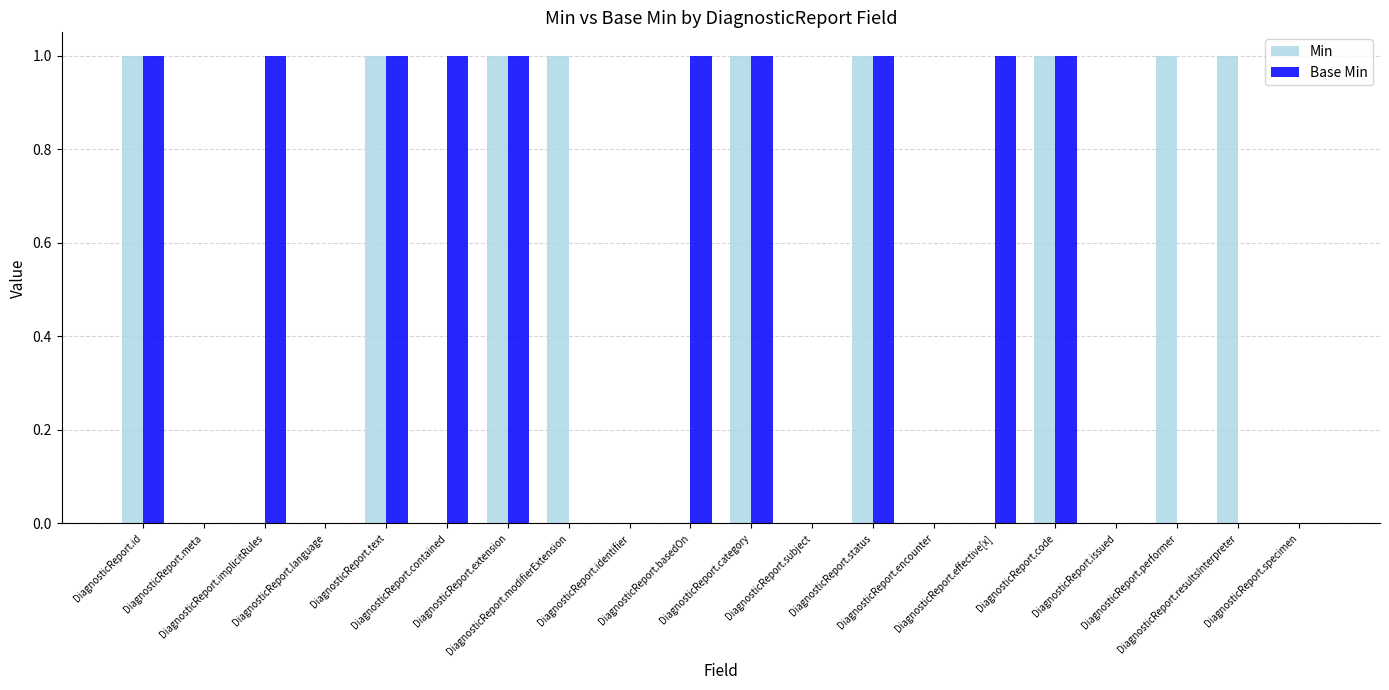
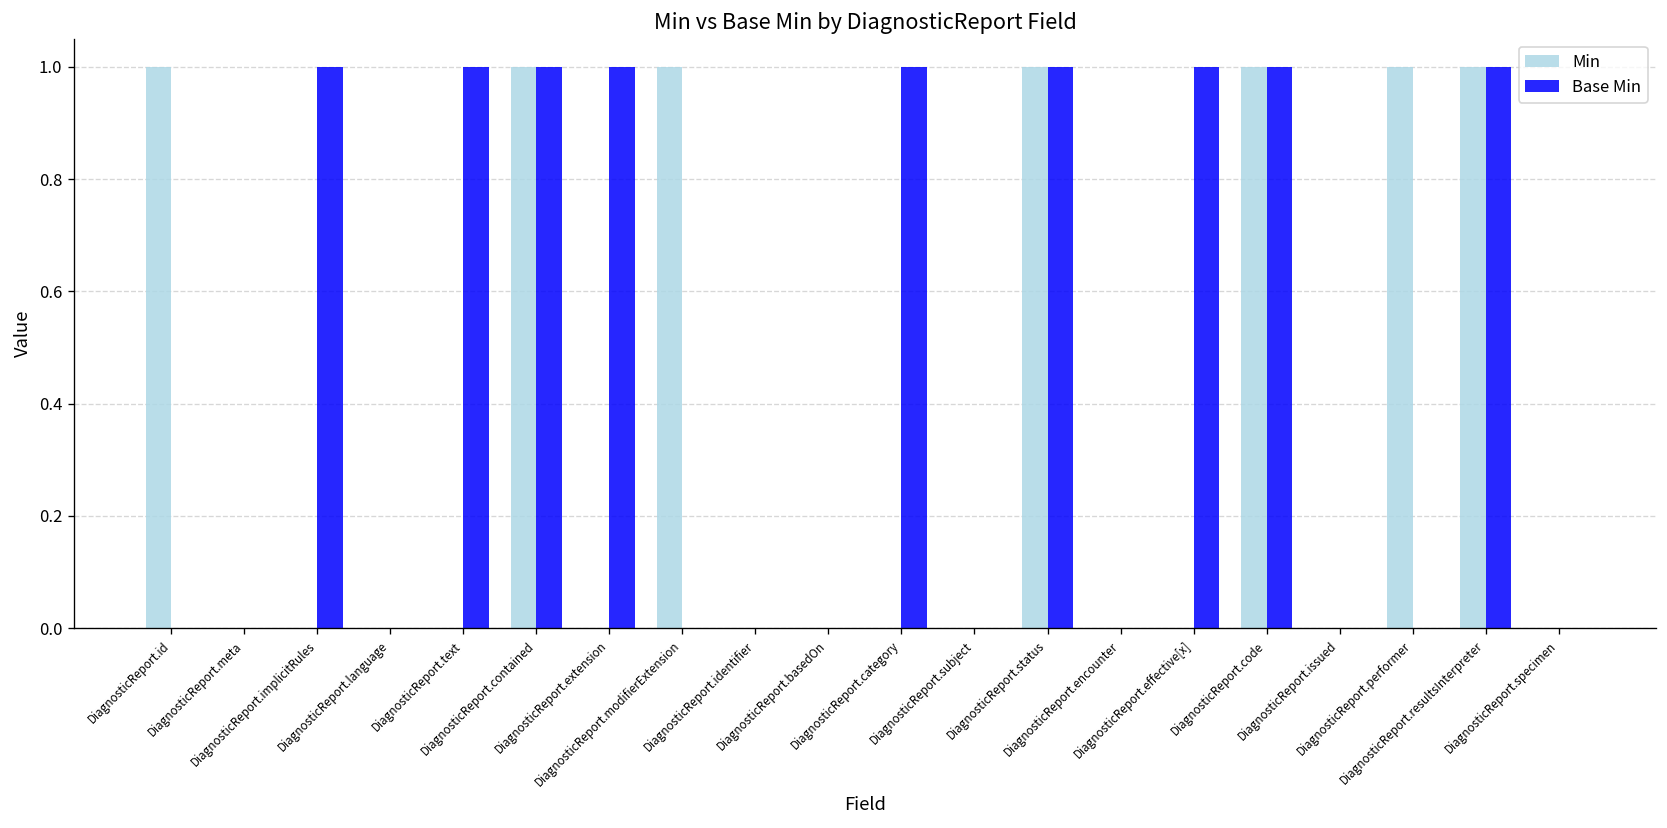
  {
    "Min": {
      "DiagnosticReport.id": 1,
      "DiagnosticReport.meta": 0,
      "DiagnosticReport.implicitRules": 0,
      "DiagnosticReport.language": 0,
-     "DiagnosticReport.text": 1,
-     "DiagnosticReport.contained": 0,
-     "DiagnosticReport.extension": 1,
+     "DiagnosticReport.text": 0,
+     "DiagnosticReport.contained": 1,
+     "DiagnosticReport.extension": 0,
      "DiagnosticReport.modifierExtension": 1,
      "DiagnosticReport.identifier": 0,
      "DiagnosticReport.basedOn": 0,
-     "DiagnosticReport.category": 1,
+     "DiagnosticReport.category": 0,
      "DiagnosticReport.subject": 0,
      "DiagnosticReport.status": 1,
      "DiagnosticReport.encounter": 0,
      "DiagnosticReport.effective[x]": 0,
      "DiagnosticReport.code": 1,
      "DiagnosticReport.issued": 0,
      "DiagnosticReport.performer": 1,
      "DiagnosticReport.resultsInterpreter": 1,
      "DiagnosticReport.specimen": 0
    },
    "Base Min": {
-     "DiagnosticReport.id": 1,
+     "DiagnosticReport.id": 0,
      "DiagnosticReport.meta": 0,
      "DiagnosticReport.implicitRules": 1,
      "DiagnosticReport.language": 0,
      "DiagnosticReport.text": 1,
      "DiagnosticReport.contained": 1,
      "DiagnosticReport.extension": 1,
      "DiagnosticReport.modifierExtension": 0,
      "DiagnosticReport.identifier": 0,
-     "DiagnosticReport.basedOn": 1,
+     "DiagnosticReport.basedOn": 0,
      "DiagnosticReport.category": 1,
      "DiagnosticReport.subject": 0,
      "DiagnosticReport.status": 1,
      "DiagnosticReport.encounter": 0,
      "DiagnosticReport.effective[x]": 1,
      "DiagnosticReport.code": 1,
      "DiagnosticReport.issued": 0,
      "DiagnosticReport.performer": 0,
-     "DiagnosticReport.resultsInterpreter": 0,
+     "DiagnosticReport.resultsInterpreter": 1,
      "DiagnosticReport.specimen": 0
    }
  }
